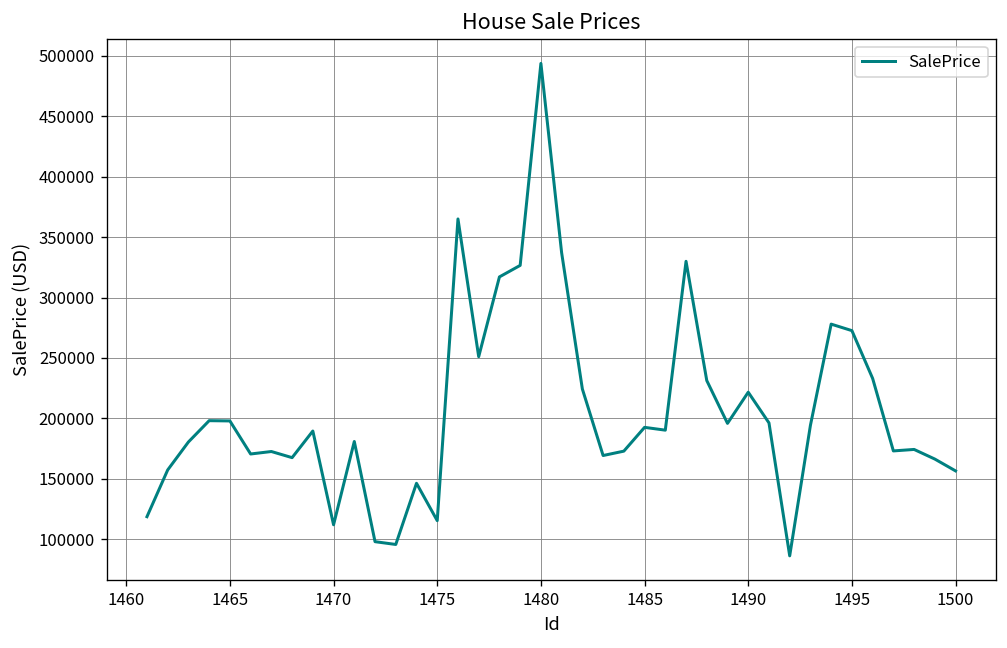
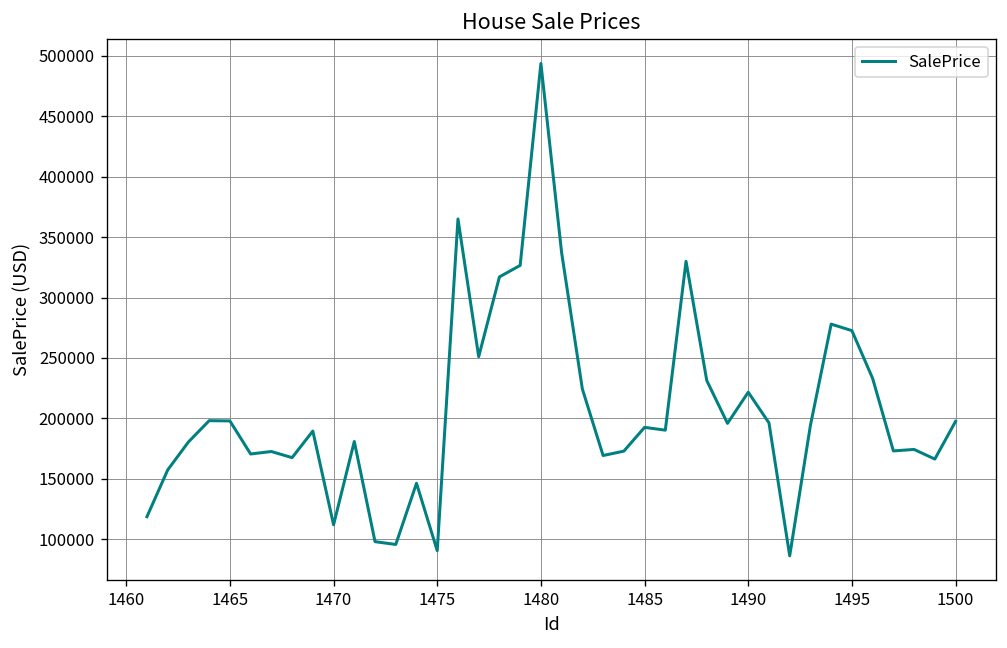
  {
    "1465": 198000,
    "1470": 112000,
-   "1475": 115000,
+   "1475": 91000,
    "1480": 494000,
    "1485": 193000,
    "1490": 222000,
    "1495": 273000,
-   "1500": 157000
+   "1500": 198000
  }
